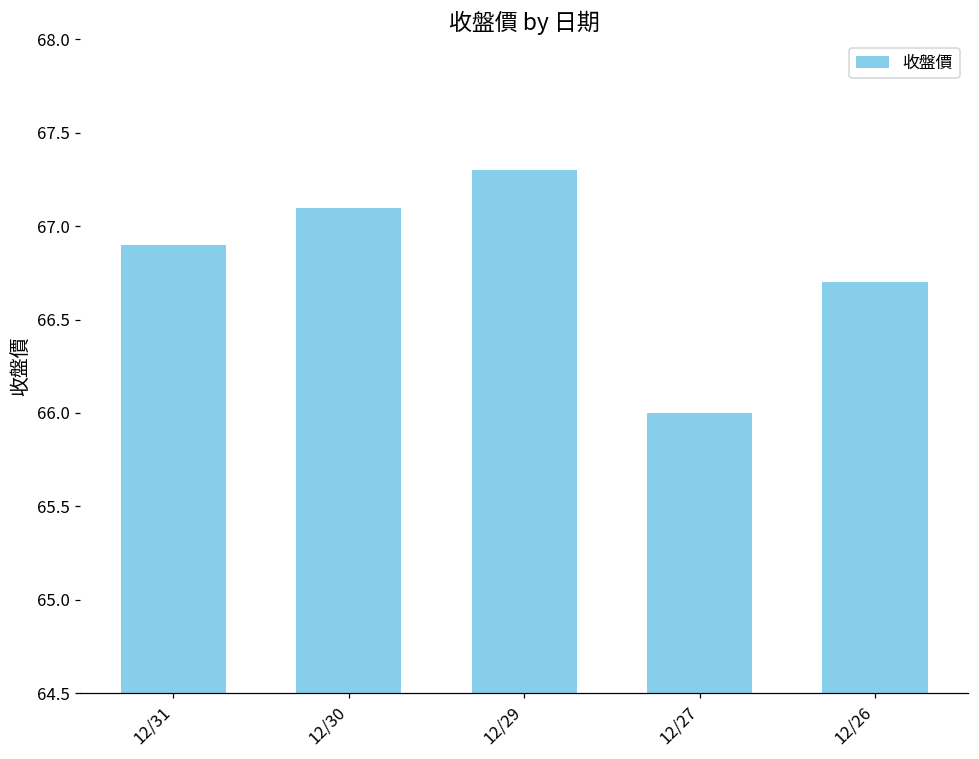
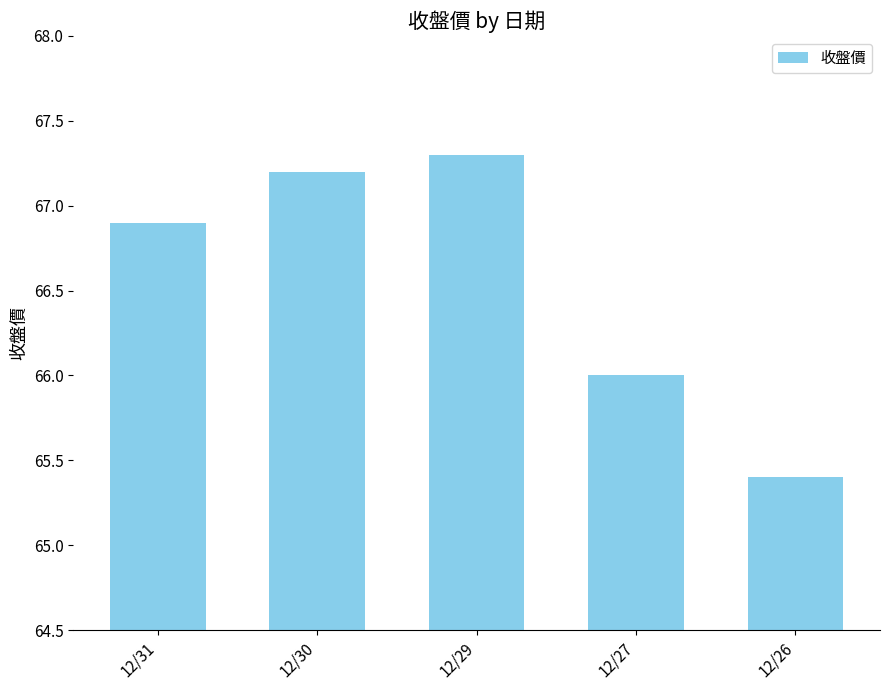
  {
    "12/31": 66.9,
-   "12/30": 67.1,
+   "12/30": 67.2,
    "12/29": 67.3,
    "12/27": 66.0,
-   "12/26": 66.7
+   "12/26": 65.4
  }
